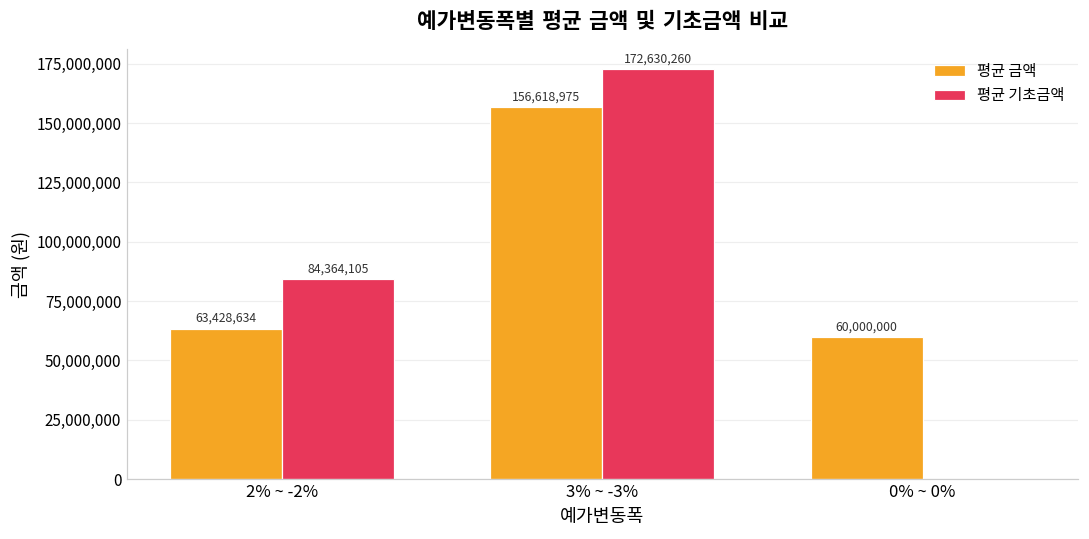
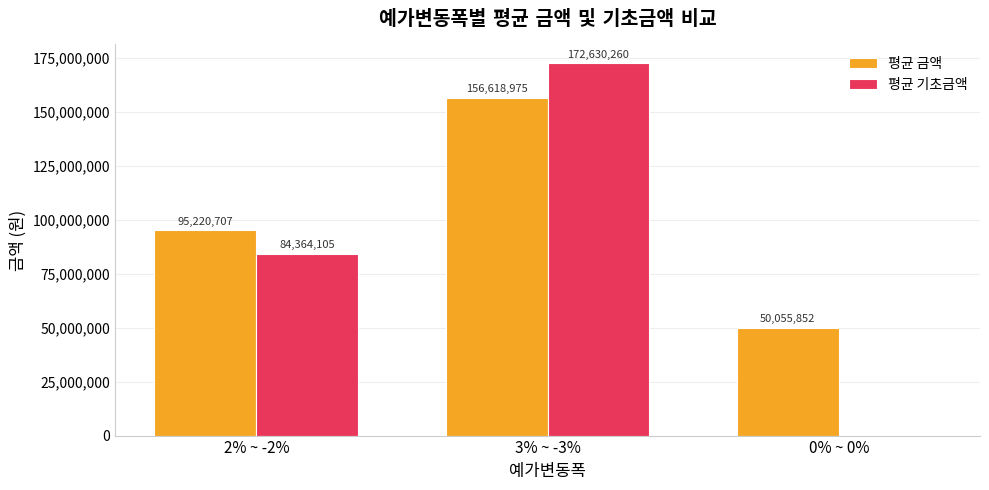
  {
    "평균 금액": {
-     "2% ~ -2%": "63,428,634",
+     "2% ~ -2%": "95,220,707",
      "3% ~ -3%": "156,618,975",
-     "0% ~ 0%": "60,000,000"
+     "0% ~ 0%": "50,055,852"
    },
    "평균 기초금액": {
      "2% ~ -2%": "84,364,105",
      "3% ~ -3%": "172,630,260"
    }
  }
